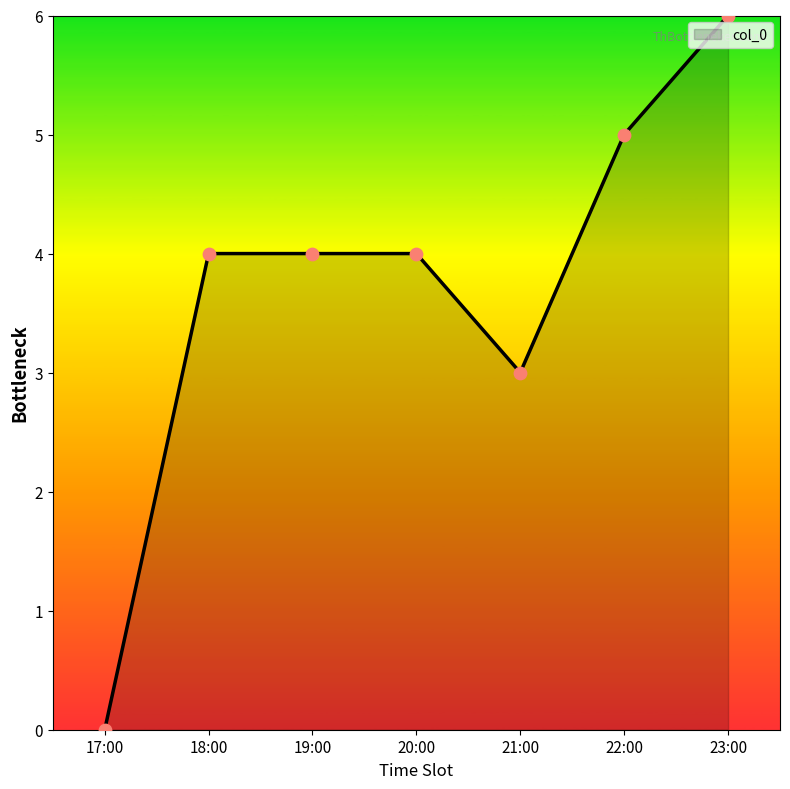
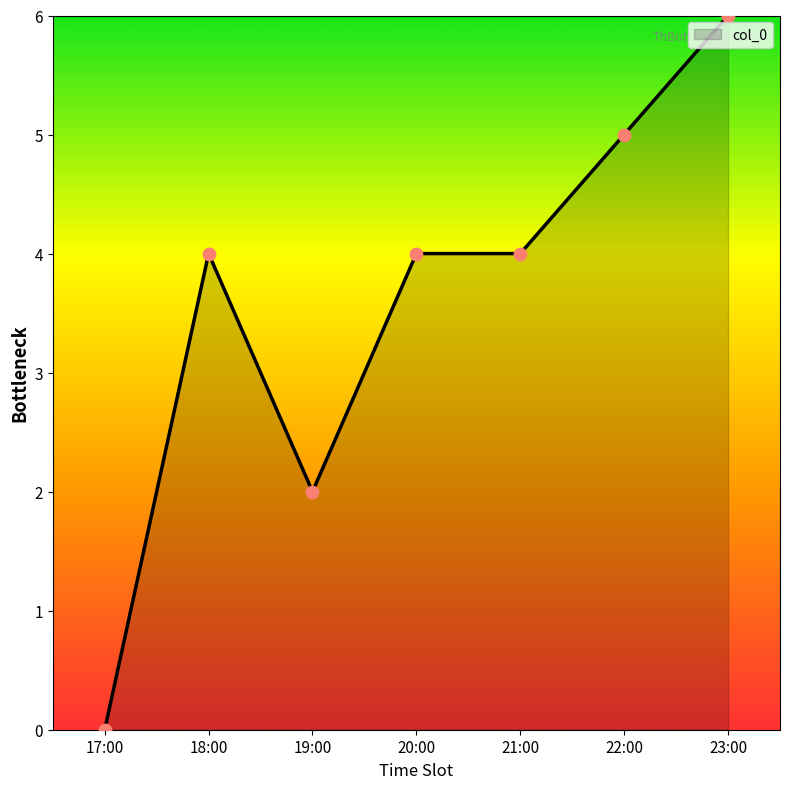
  {
    "17:00": 0,
    "18:00": 4,
-   "19:00": 4,
+   "19:00": 2,
    "20:00": 4,
-   "21:00": 3,
+   "21:00": 4,
    "22:00": 5,
    "23:00": 6
  }
